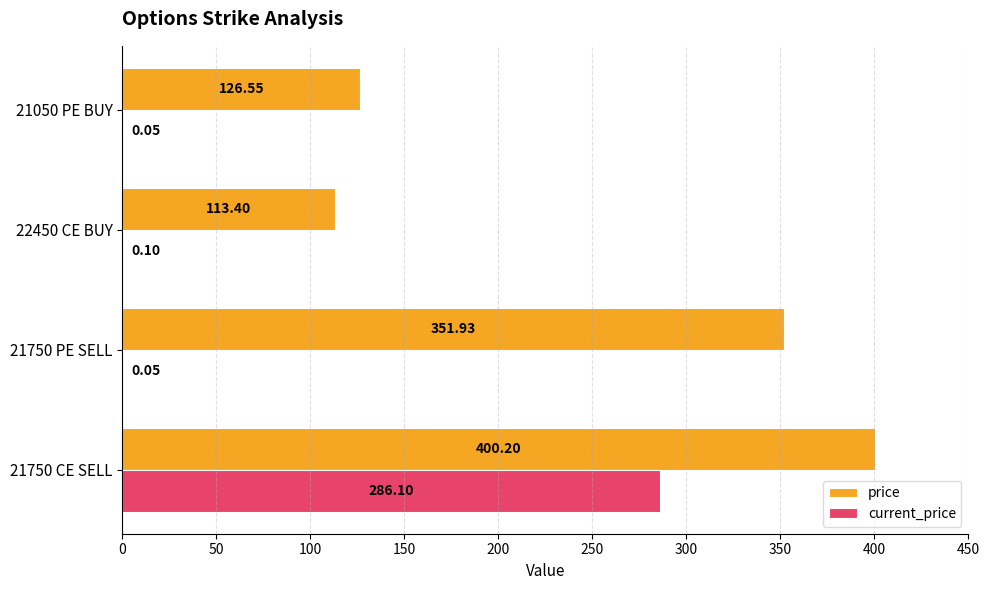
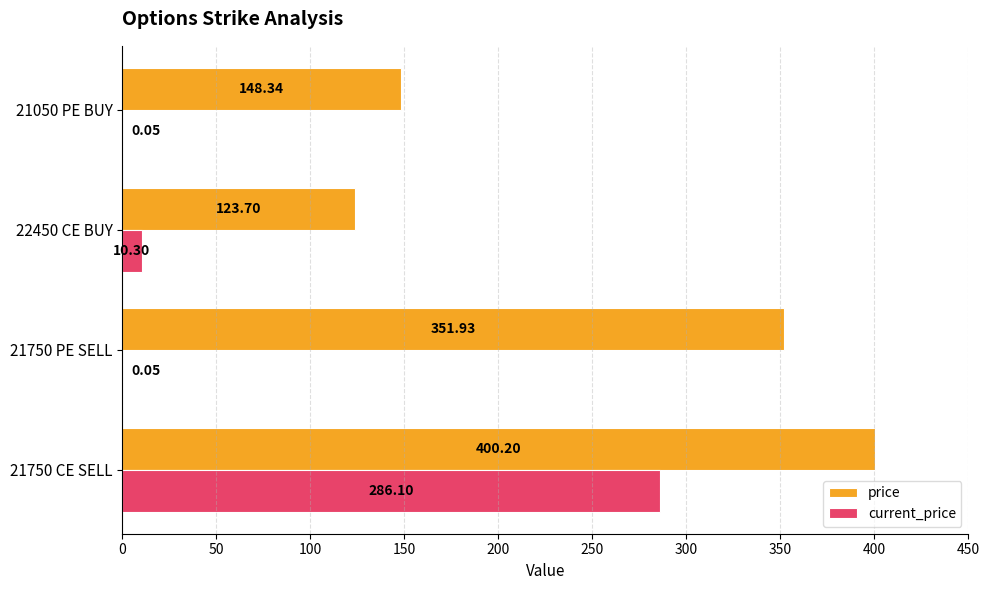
  {
    "price": {
-     "21050 PE BUY": 126.55,
-     "22450 CE BUY": 113.40,
+     "21050 PE BUY": 148.34,
+     "22450 CE BUY": 123.70,
      "21750 PE SELL": 351.93,
      "21750 CE SELL": 400.20
    },
    "current_price": {
      "21050 PE BUY": 0.05,
-     "22450 CE BUY": 0.10,
+     "22450 CE BUY": 10.30,
      "21750 PE SELL": 0.05,
      "21750 CE SELL": 286.10
    }
  }
